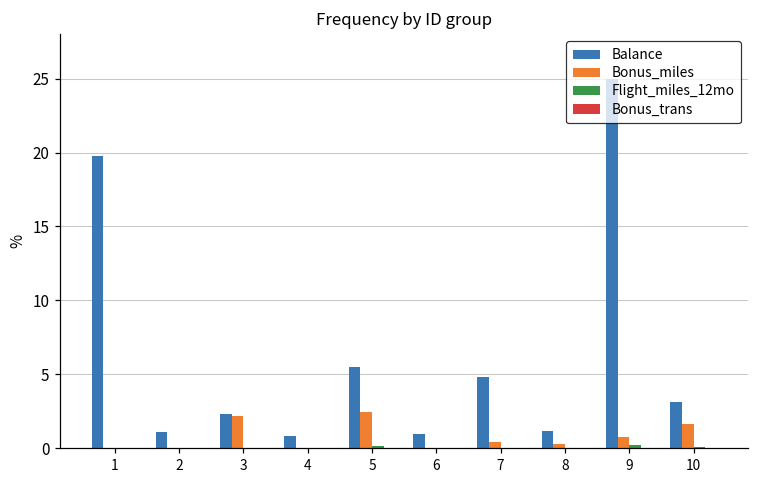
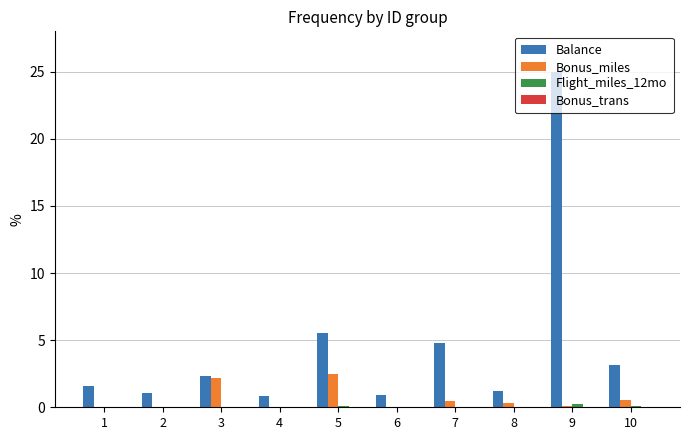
  {
    "Balance": {
-     "1": 19.8,
+     "1": 1.6,
      "2": 1.1,
      "3": 2.3,
      "4": 0.8,
      "5": 5.5,
      "6": 0.9,
      "7": 4.8,
      "8": 1.2,
      "10": 3.1
    },
    "Bonus_miles": {
      "3": 2.2,
      "5": 2.4,
      "6": 0.0,
      "7": 0.4,
      "8": 0.3,
-     "9": 0.8,
-     "10": 1.6
+     "9": 0.1,
+     "10": 0.5
    },
    "Flight_miles_12mo": {
      "1": 0.0,
      "2": 0.0,
      "3": 0.0,
      "4": 0.0,
      "6": 0.0,
      "7": 0.0,
      "9": 0.2
    },
    "Bonus_trans": {
      "6": 0.0
    }
  }
